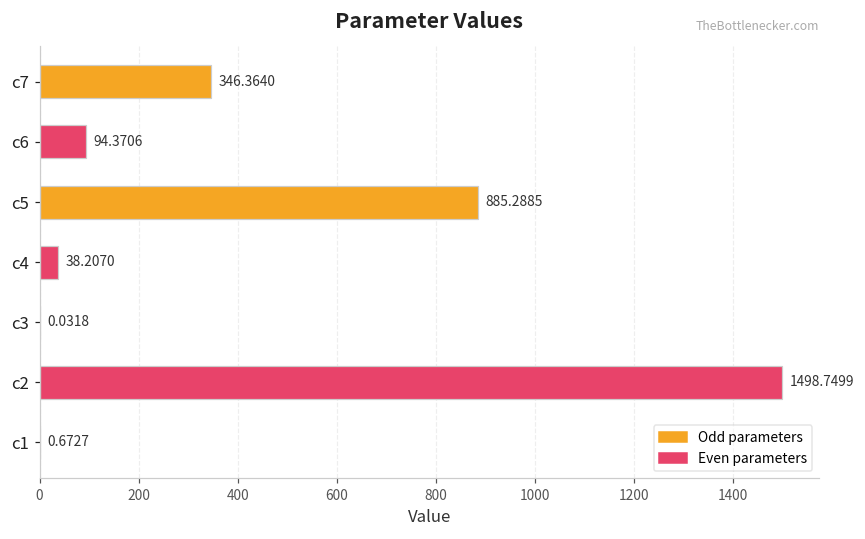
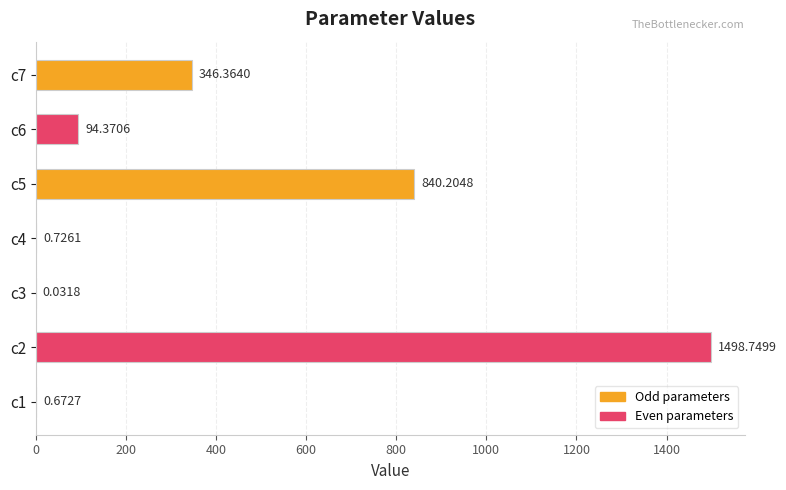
  {
    "c7": 346.3640,
    "c6": 94.3706,
-   "c5": 885.2885,
-   "c4": 38.2070,
+   "c5": 840.2048,
+   "c4": 0.7261,
    "c3": 0.0318,
    "c2": 1498.7499,
    "c1": 0.6727
  }
